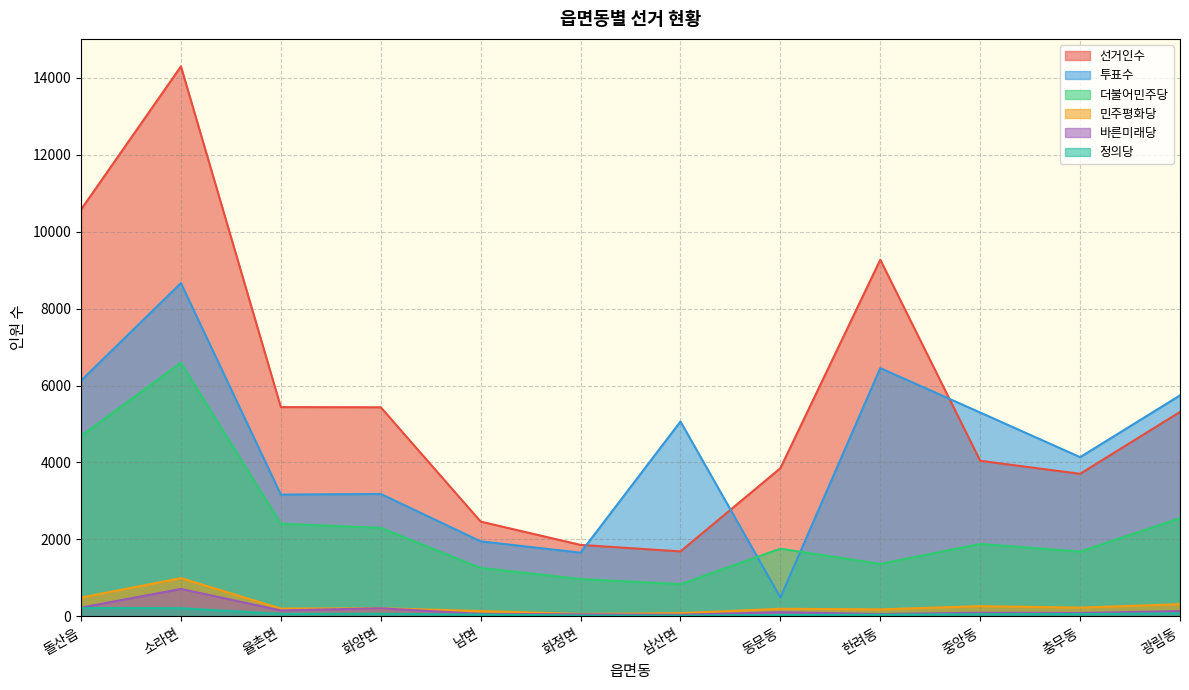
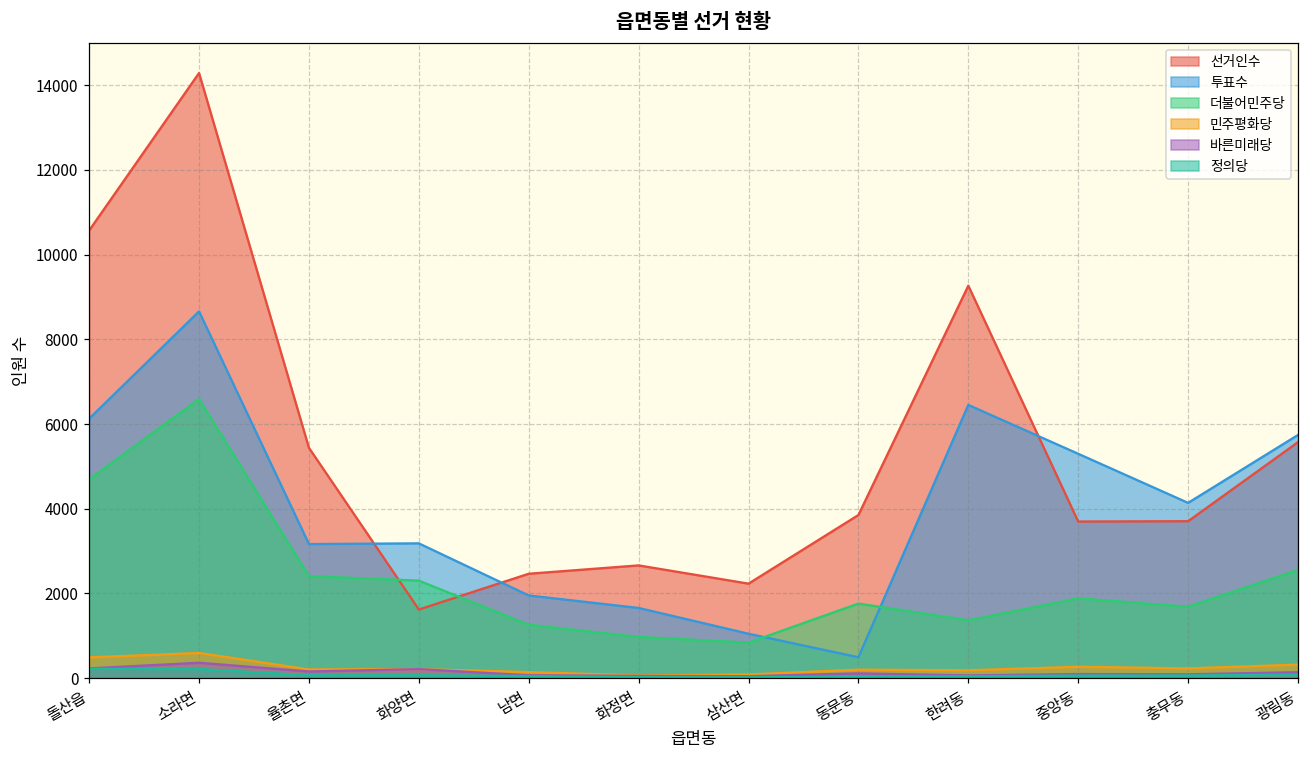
  {
    "선거인수": {
      "돌산읍": 10600,
      "소라면": 14300,
      "율촌면": 5400,
-     "화양면": 5400,
+     "화양면": 1600,
      "남면": 2500,
-     "화정면": 1900,
-     "삼산면": 1700,
+     "화정면": 2700,
+     "삼산면": 2200,
      "동문동": 3900,
      "한려동": 9300,
-     "중앙동": 4000,
+     "중앙동": 3700,
      "충무동": 3700,
-     "광림동": 5300
+     "광림동": 5600
    },
    "투표수": {
      "돌산읍": 6100,
      "소라면": 8700,
      "율촌면": 3200,
      "화양면": 3200,
      "남면": 2000,
      "화정면": 1700,
-     "삼산면": 5100,
+     "삼산면": 1000,
      "동문동": 500,
      "한려동": 6500,
      "중앙동": 5300,
      "충무동": 4100,
      "광림동": 5700
    },
    "민주평화당": {
      "돌산읍": 500,
-     "소라면": 1000,
+     "소라면": 600,
      "남면": 100,
      "동문동": 200,
      "한려동": 200,
      "중앙동": 300,
      "충무동": 200,
      "광림동": 300
    },
    "바른미래당": {
-     "소라면": 700,
+     "소라면": 400,
      "동문동": 100
    }
  }
